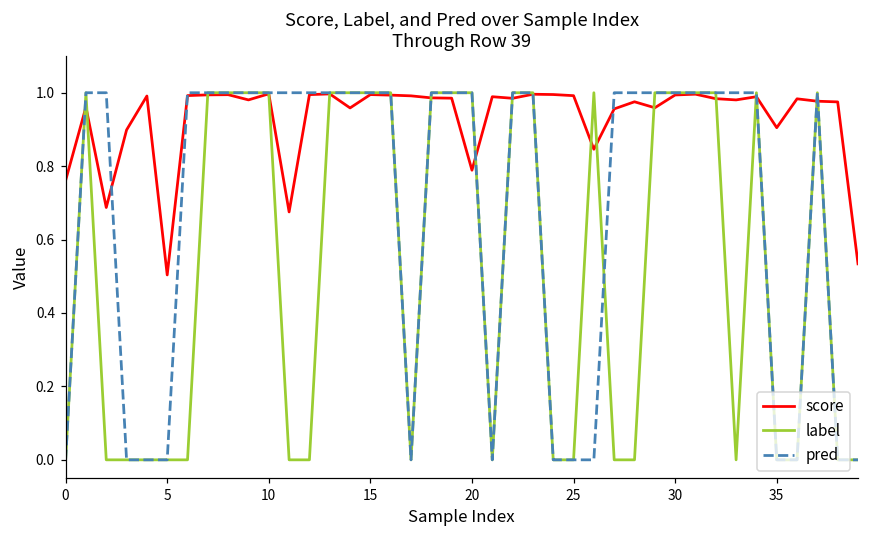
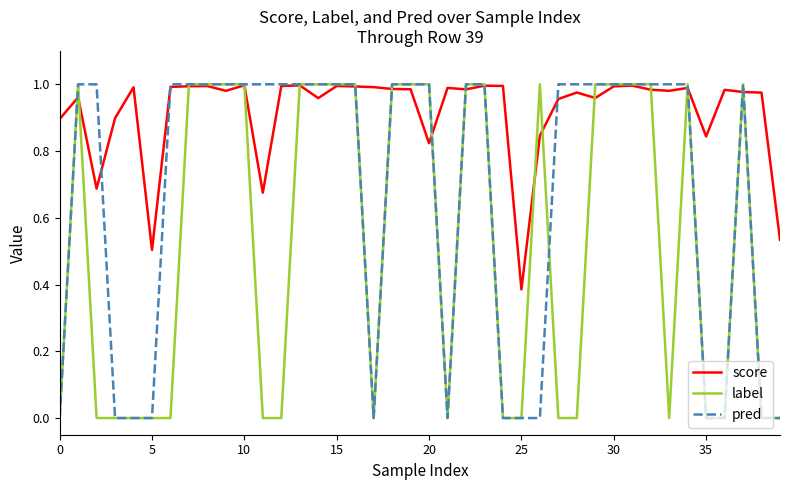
  {
    "score": {
-     "0": 0.76,
+     "0": 0.90,
      "5": 0.50,
-     "20": 0.79,
-     "25": 0.99,
-     "35": 0.90
+     "20": 0.82,
+     "25": 0.39,
+     "35": 0.84
    }
  }
